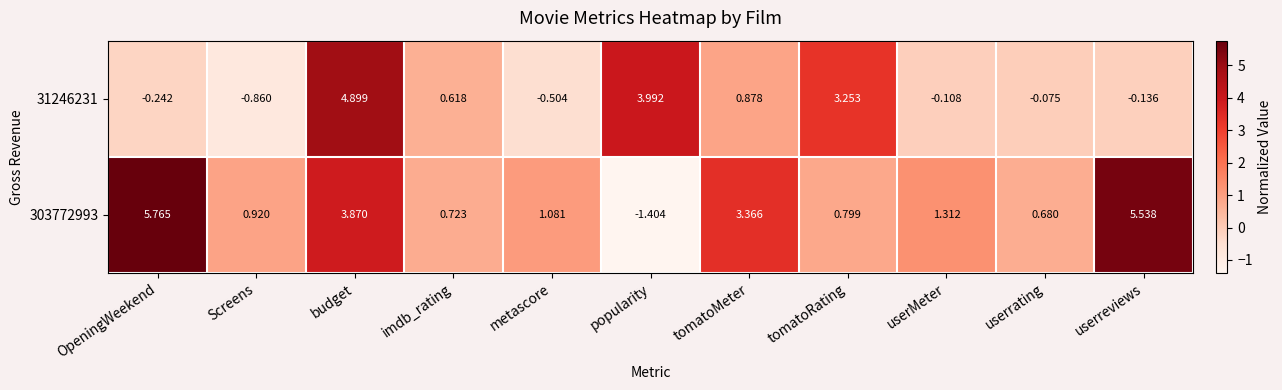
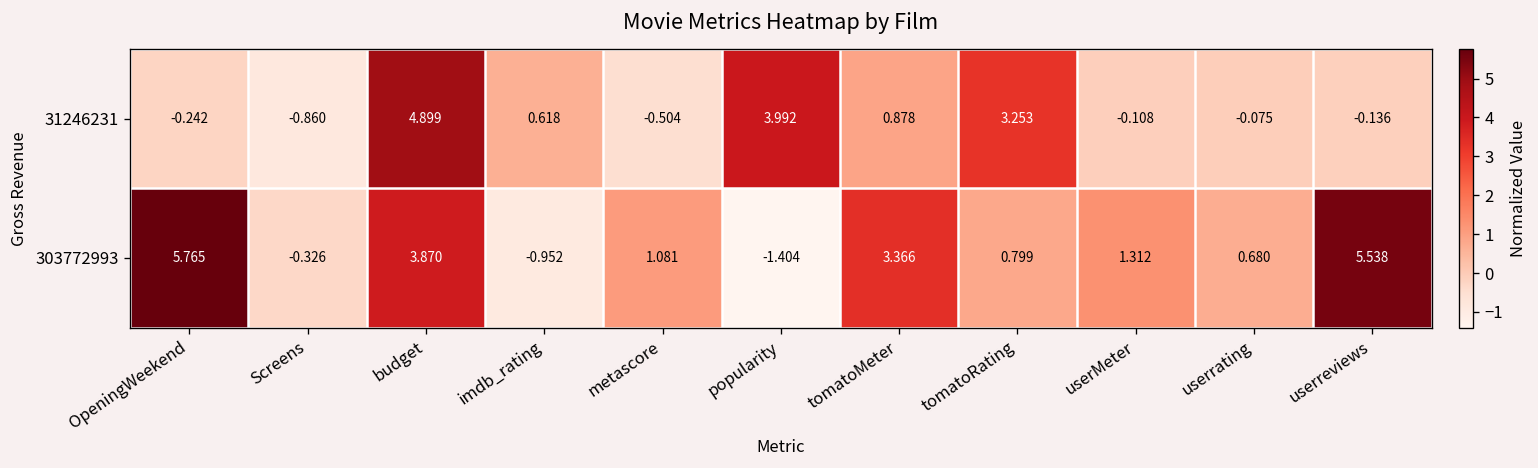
  {
    "31246231": {
      "OpeningWeekend": -0.242,
      "Screens": -0.860,
      "budget": 4.899,
      "imdb_rating": 0.618,
      "metascore": -0.504,
      "popularity": 3.992,
      "tomatoMeter": 0.878,
      "tomatoRating": 3.253,
      "userMeter": -0.108,
      "userrating": -0.075,
      "userreviews": -0.136
    },
    "303772993": {
      "OpeningWeekend": 5.765,
-     "Screens": 0.920,
+     "Screens": -0.326,
      "budget": 3.870,
-     "imdb_rating": 0.723,
+     "imdb_rating": -0.952,
      "metascore": 1.081,
      "popularity": -1.404,
      "tomatoMeter": 3.366,
      "tomatoRating": 0.799,
      "userMeter": 1.312,
      "userrating": 0.680,
      "userreviews": 5.538
    }
  }
